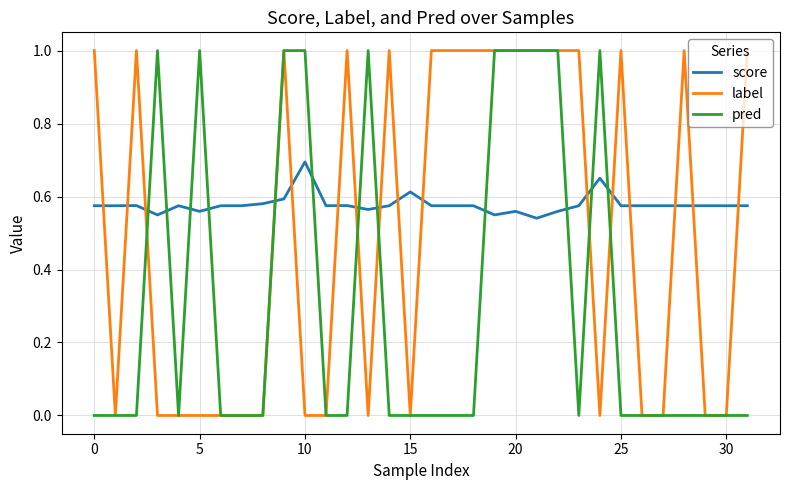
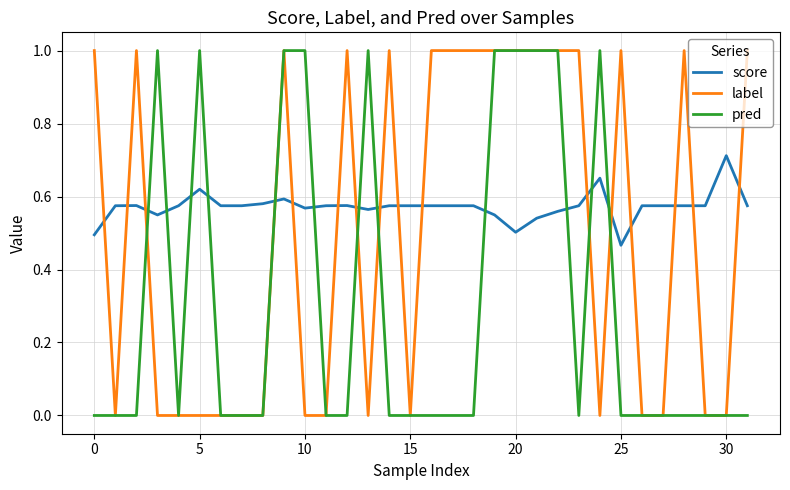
  {
    "score": {
-     "0": 0.57,
-     "5": 0.56,
-     "10": 0.69,
-     "15": 0.61,
-     "20": 0.56,
-     "25": 0.57,
-     "30": 0.57
+     "0": 0.50,
+     "5": 0.62,
+     "10": 0.57,
+     "15": 0.57,
+     "20": 0.50,
+     "25": 0.47,
+     "30": 0.71
    },
    "label": {
      "0": 1.00,
      "5": 0.00,
      "10": 0.00,
      "25": 1.00
    },
    "pred": {
      "0": 0.00,
      "5": 1.00,
      "10": 1.00,
      "25": 0.00
    }
  }
